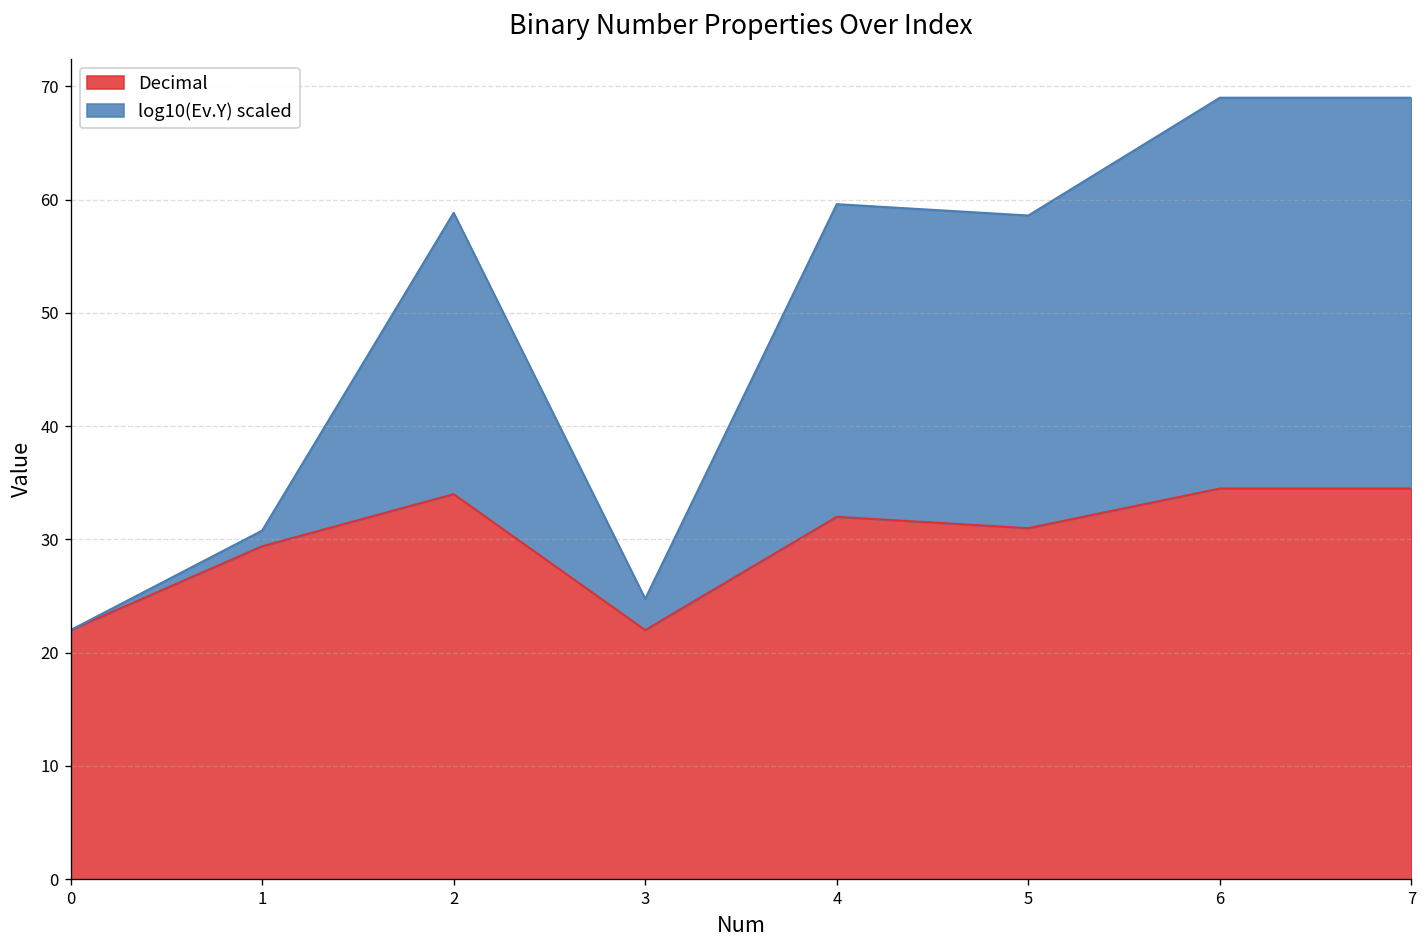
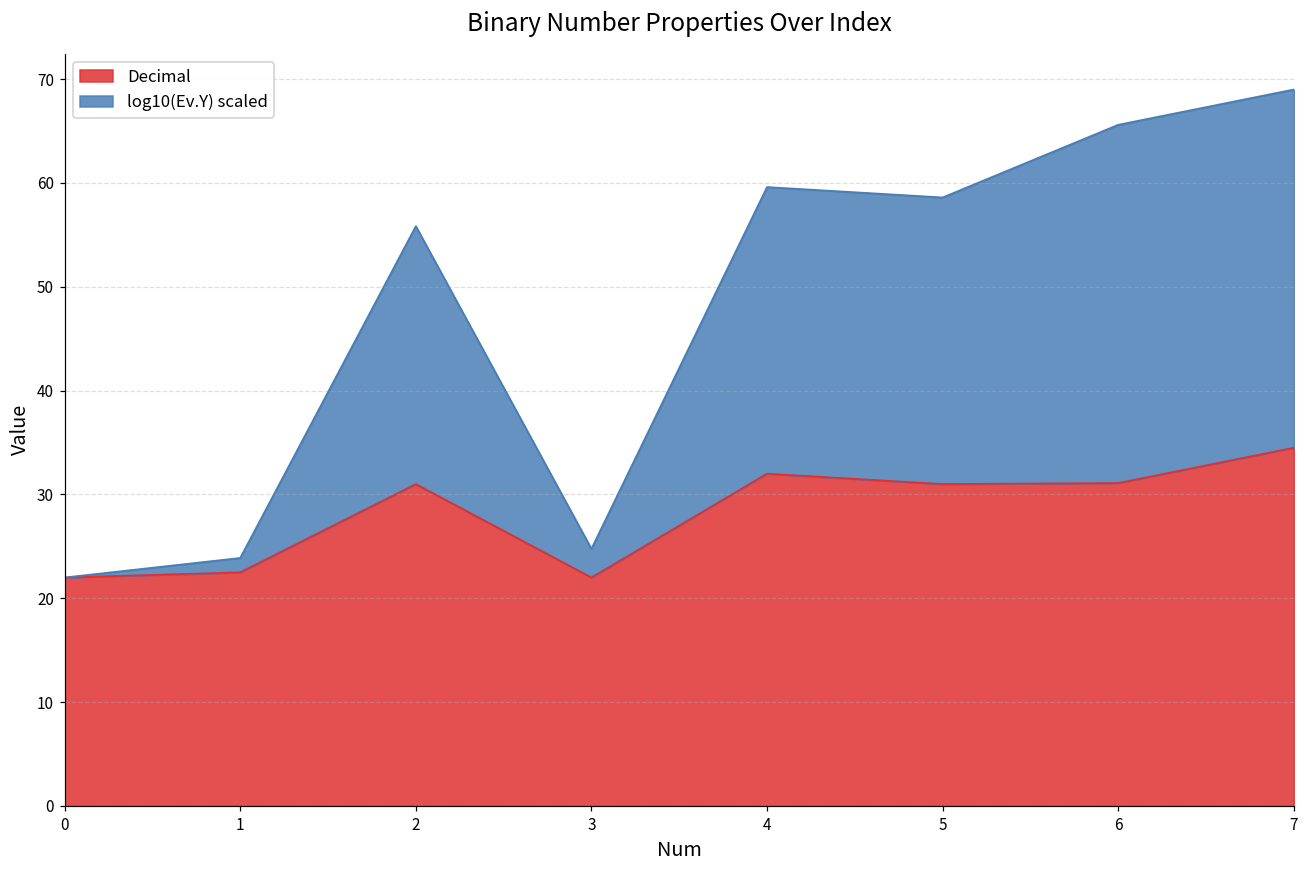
  {
    "Decimal": {
-     "1": 29,
-     "2": 34,
+     "1": 23,
+     "2": 31,
      "3": 22,
      "4": 32,
      "5": 31,
-     "6": 35,
+     "6": 31,
      "7": 35
    },
    "log10(Ev.Y) scaled": {
      "1": 1,
      "2": 25,
      "3": 3,
      "4": 28,
      "5": 28,
      "6": 34,
      "7": 35
    }
  }
